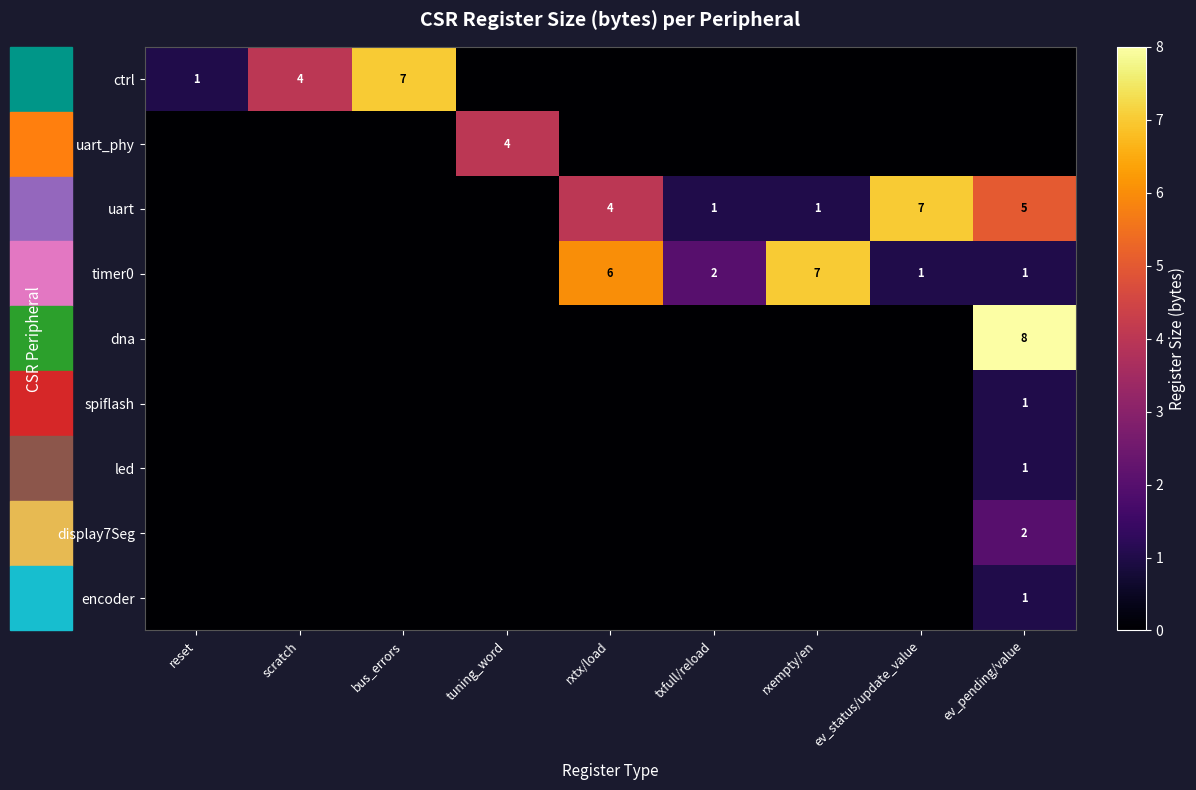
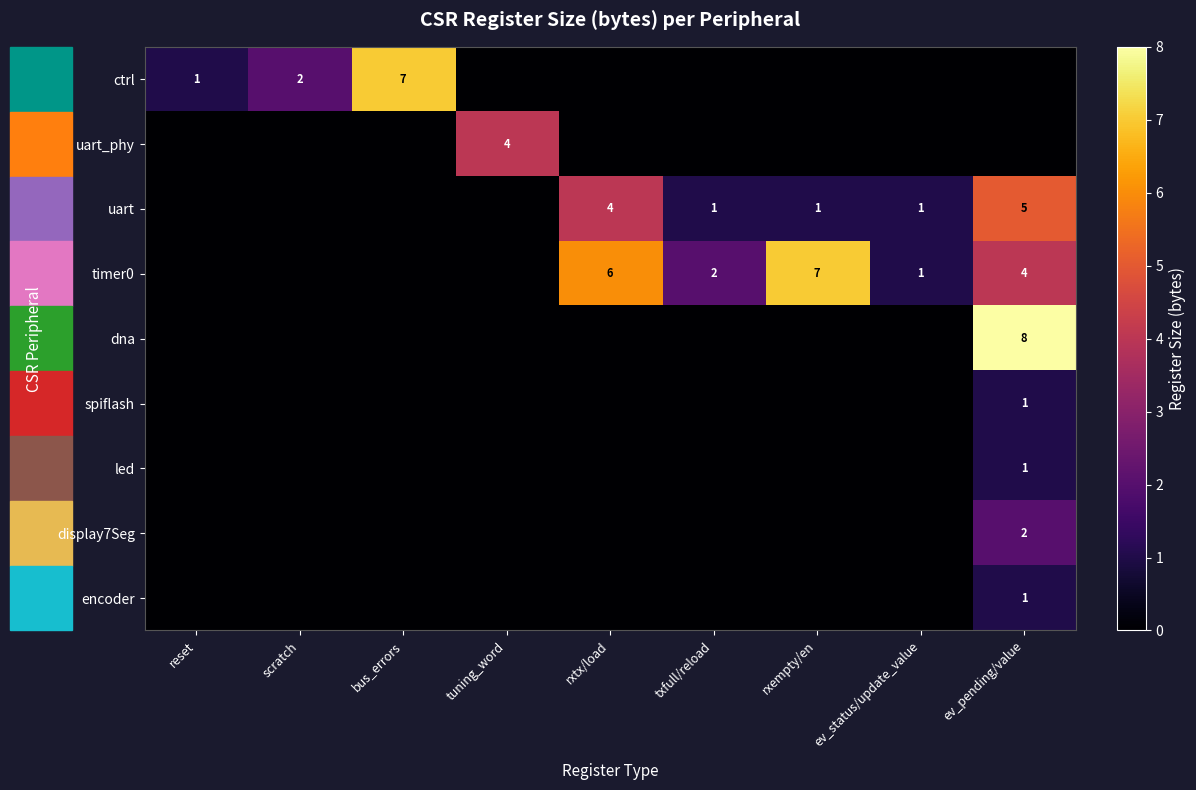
  {
    "ctrl": {
      "reset": 1,
-     "scratch": 4,
+     "scratch": 2,
      "bus_errors": 7
    },
    "uart_phy": {
      "tuning_word": 4
    },
    "uart": {
      "rxtx/load": 4,
      "txfull/reload": 1,
      "rxempty/en": 1,
-     "ev_status/update_value": 7,
+     "ev_status/update_value": 1,
      "ev_pending/value": 5
    },
    "timer0": {
      "rxtx/load": 6,
      "txfull/reload": 2,
      "rxempty/en": 7,
      "ev_status/update_value": 1,
-     "ev_pending/value": 1
+     "ev_pending/value": 4
    },
    "dna": {
      "ev_pending/value": 8
    },
    "spiflash": {
      "ev_pending/value": 1
    },
    "led": {
      "ev_pending/value": 1
    },
    "display7Seg": {
      "ev_pending/value": 2
    },
    "encoder": {
      "ev_pending/value": 1
    }
  }
